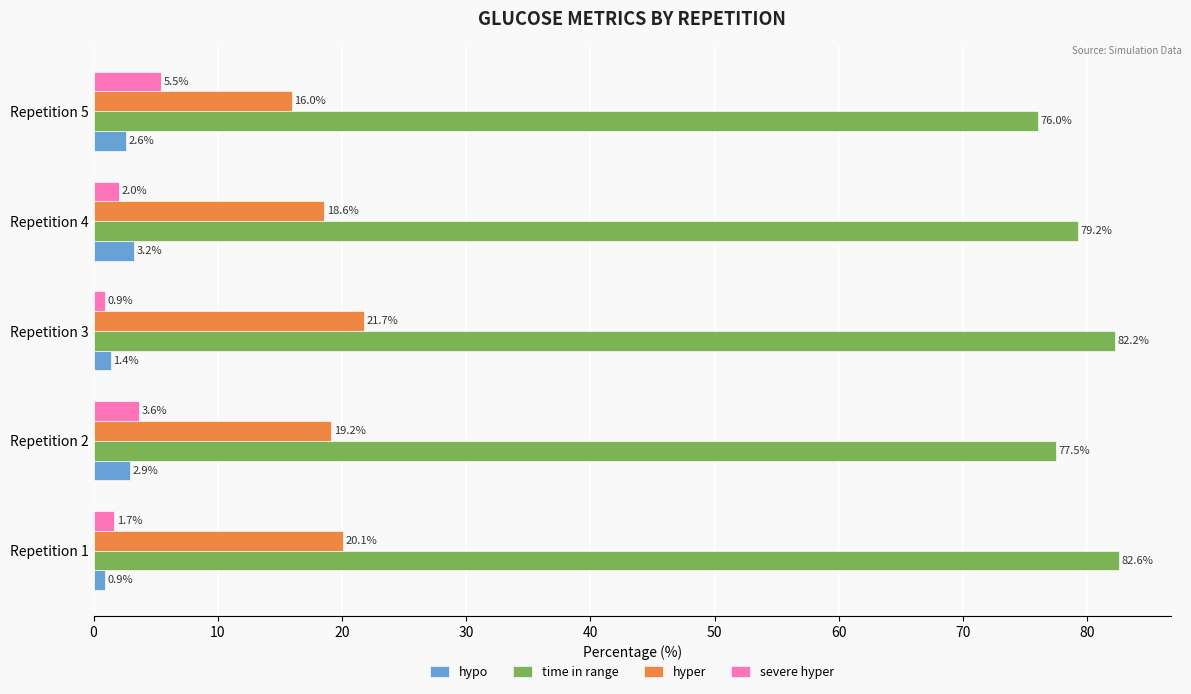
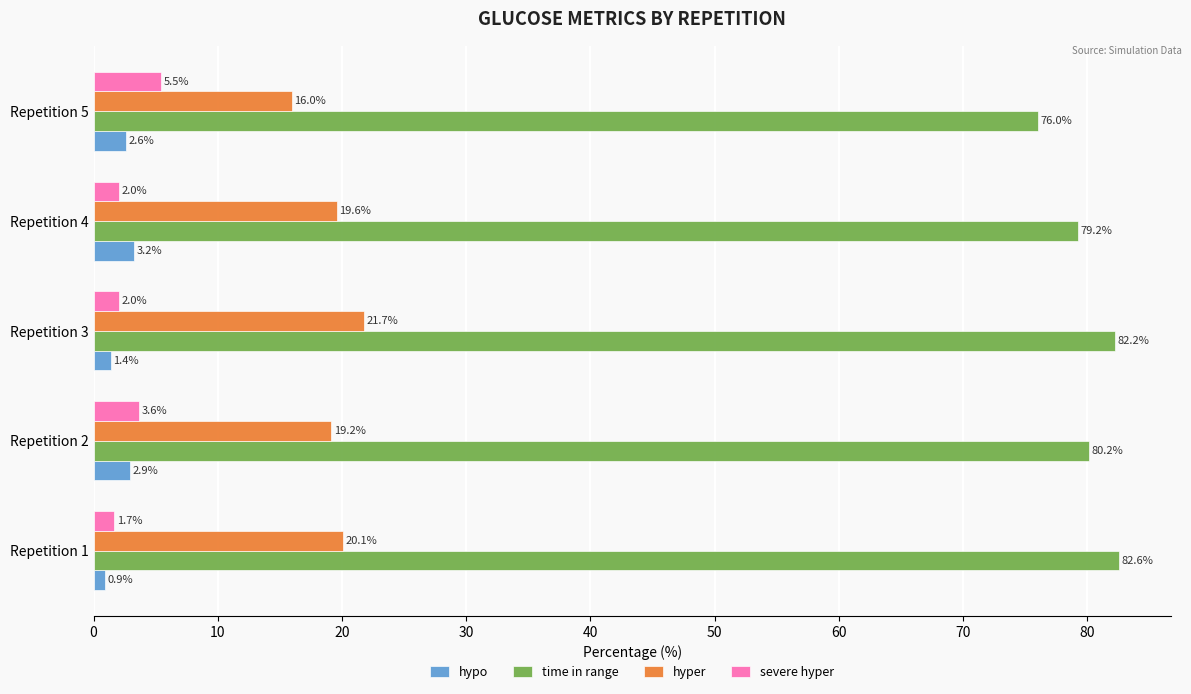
  {
    "hypo": {
      "Repetition 5": "2.6%",
      "Repetition 4": "3.2%",
      "Repetition 3": "1.4%",
      "Repetition 2": "2.9%",
      "Repetition 1": "0.9%"
    },
    "time in range": {
      "Repetition 5": "76.0%",
      "Repetition 4": "79.2%",
      "Repetition 3": "82.2%",
-     "Repetition 2": "77.5%",
+     "Repetition 2": "80.2%",
      "Repetition 1": "82.6%"
    },
    "hyper": {
      "Repetition 5": "16.0%",
-     "Repetition 4": "18.6%",
+     "Repetition 4": "19.6%",
      "Repetition 3": "21.7%",
      "Repetition 2": "19.2%",
      "Repetition 1": "20.1%"
    },
    "severe hyper": {
      "Repetition 5": "5.5%",
      "Repetition 4": "2.0%",
-     "Repetition 3": "0.9%",
+     "Repetition 3": "2.0%",
      "Repetition 2": "3.6%",
      "Repetition 1": "1.7%"
    }
  }
